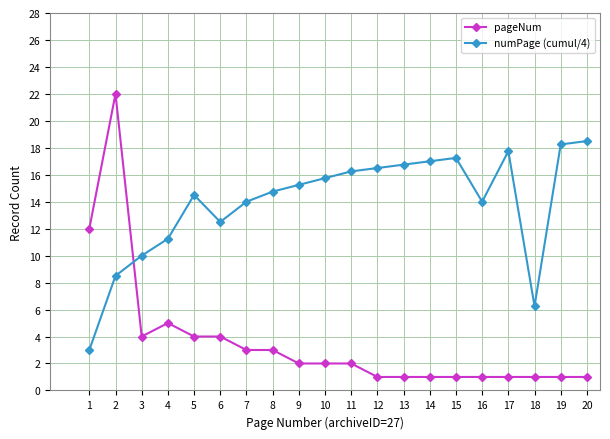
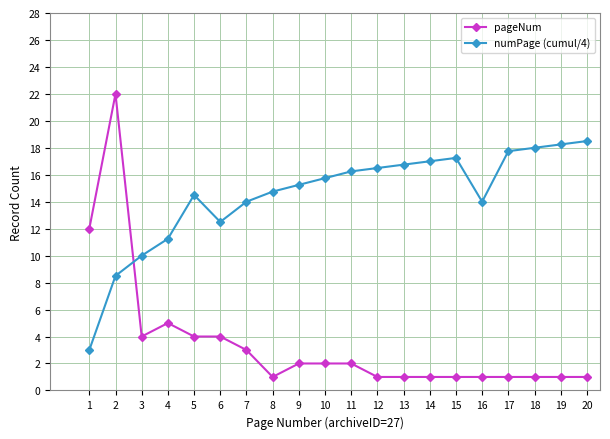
  {
    "pageNum": {
      "1": 12,
      "2": 22,
      "3": 4,
      "4": 5,
      "5": 4,
      "6": 4,
      "7": 3,
-     "8": 3,
+     "8": 1,
      "9": 2,
      "10": 2,
      "11": 2,
      "12": 1,
      "13": 1,
      "14": 1,
      "15": 1,
      "16": 1,
      "17": 1,
      "18": 1,
      "19": 1,
      "20": 1
    },
    "numPage (cumul/4)": {
      "1": 3.0,
      "2": 8.5,
      "3": 10.0,
      "4": 11.3,
      "5": 14.5,
      "6": 12.5,
      "7": 14.0,
      "8": 14.8,
      "9": 15.3,
      "10": 15.8,
      "11": 16.3,
      "12": 16.5,
      "13": 16.8,
      "14": 17.0,
      "15": 17.3,
      "16": 14.0,
      "17": 17.8,
-     "18": 6.3,
+     "18": 18.0,
      "19": 18.3,
      "20": 18.5
    }
  }
